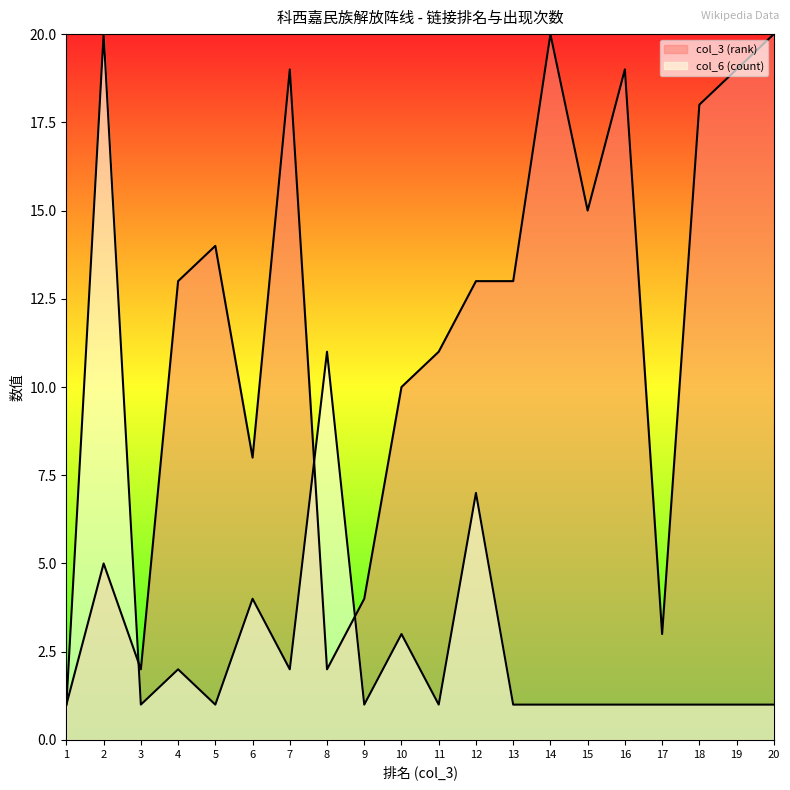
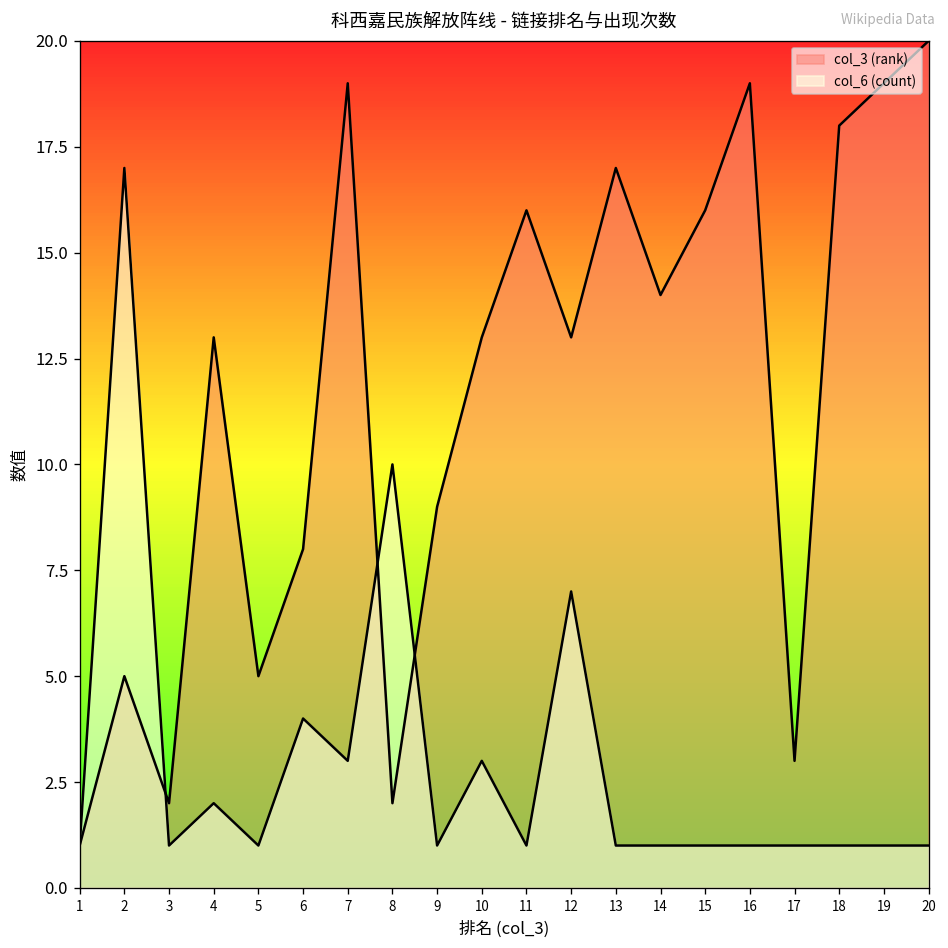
  {
    "col_3 (rank)": {
      "2": 5,
      "3": 2,
      "4": 13,
-     "5": 14,
+     "5": 5,
      "6": 8,
      "7": 19,
      "8": 2,
-     "9": 4,
-     "10": 10,
-     "11": 11,
+     "9": 9,
+     "10": 13,
+     "11": 16,
      "12": 13,
-     "13": 13,
-     "14": 20,
-     "15": 15,
+     "13": 17,
+     "14": 14,
+     "15": 16,
      "16": 19,
      "17": 3,
      "18": 18,
      "20": 20
    },
    "col_6 (count)": {
-     "2": 20,
+     "2": 17,
      "3": 1,
      "4": 2,
      "5": 1,
      "6": 4,
-     "7": 2,
-     "8": 11,
+     "7": 3,
+     "8": 10,
      "9": 1,
      "10": 3,
      "11": 1,
      "12": 7,
      "13": 1,
      "14": 1,
      "15": 1,
      "16": 1,
      "17": 1,
      "18": 1,
      "19": 1,
      "20": 1
    }
  }
